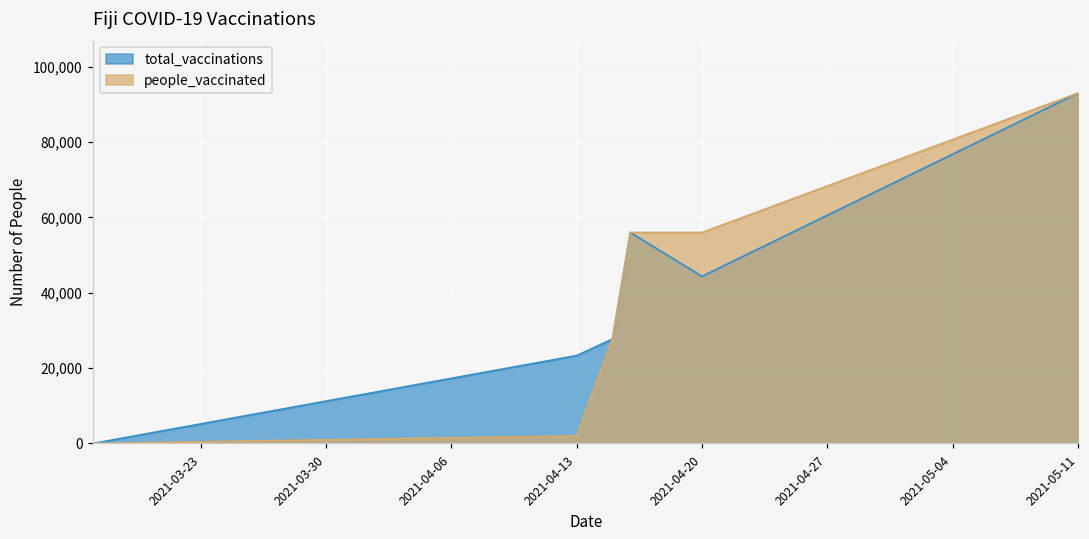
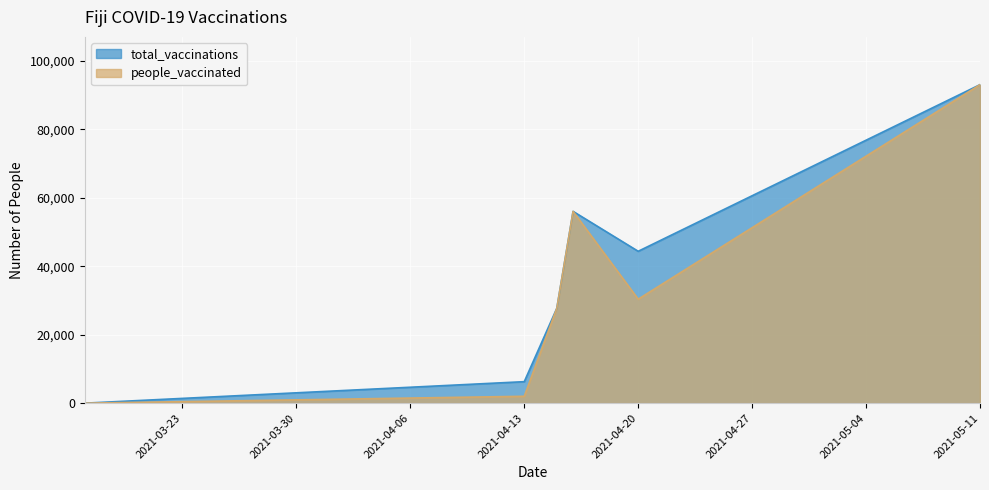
  {
    "total_vaccinations": {
-     "2021-04-13": "23,000",
+     "2021-04-13": "6,000",
      "2021-04-20": "44,000"
    },
    "people_vaccinated": {
      "2021-04-13": "2,000",
-     "2021-04-20": "56,000"
+     "2021-04-20": "30,000"
    }
  }
